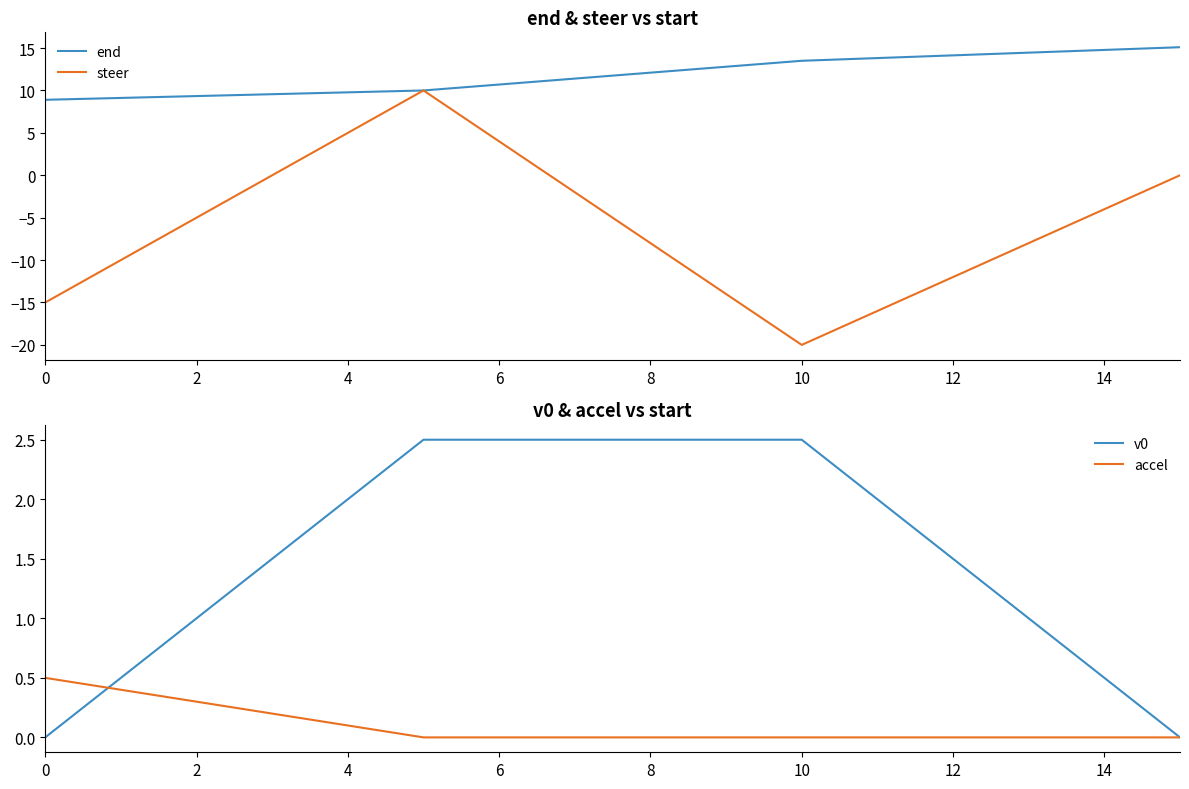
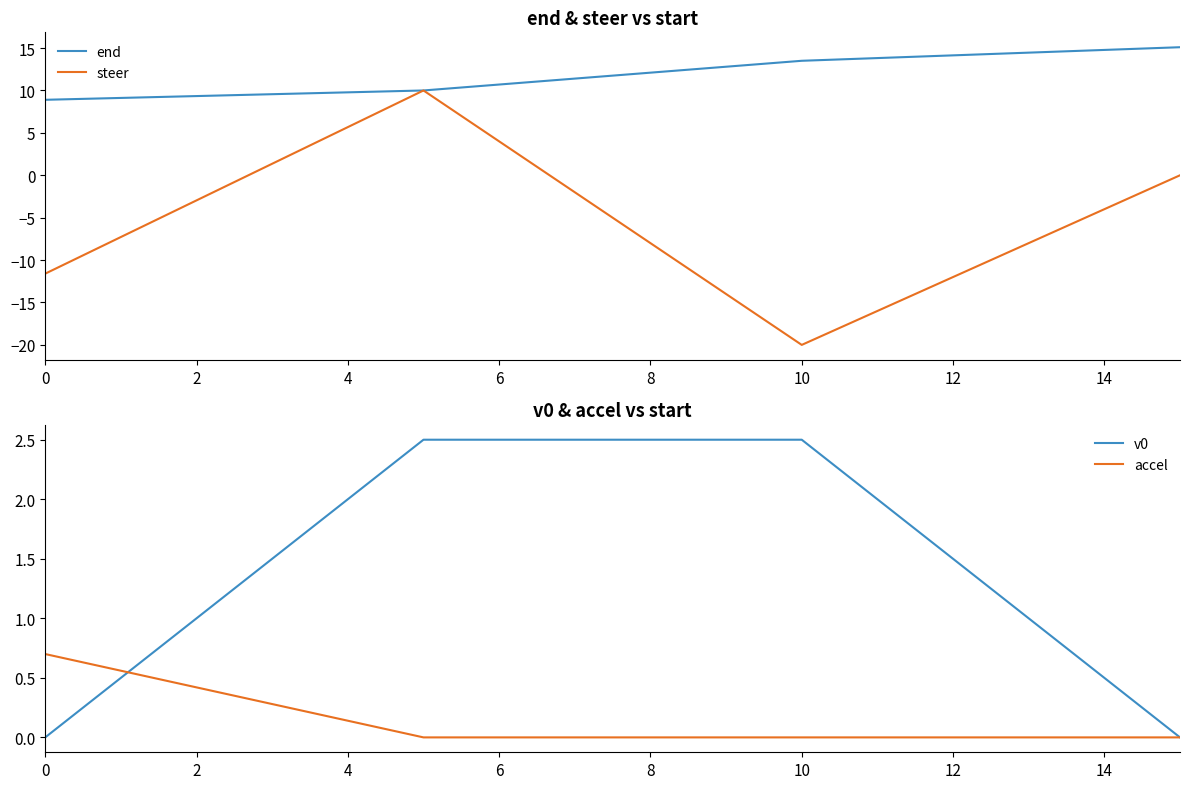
  {
    "end & steer vs start": {
      "end": {
        "0": 9,
        "10": 14
      },
      "steer": {
-       "0": -15,
+       "0": -12,
        "10": -20
      }
    },
    "v0 & accel vs start": {
      "v0": {
        "0": 0.0,
        "10": 2.5
      },
      "accel": {
-       "0": 0.5,
+       "0": 0.7,
        "10": 0.0
      }
    }
  }
